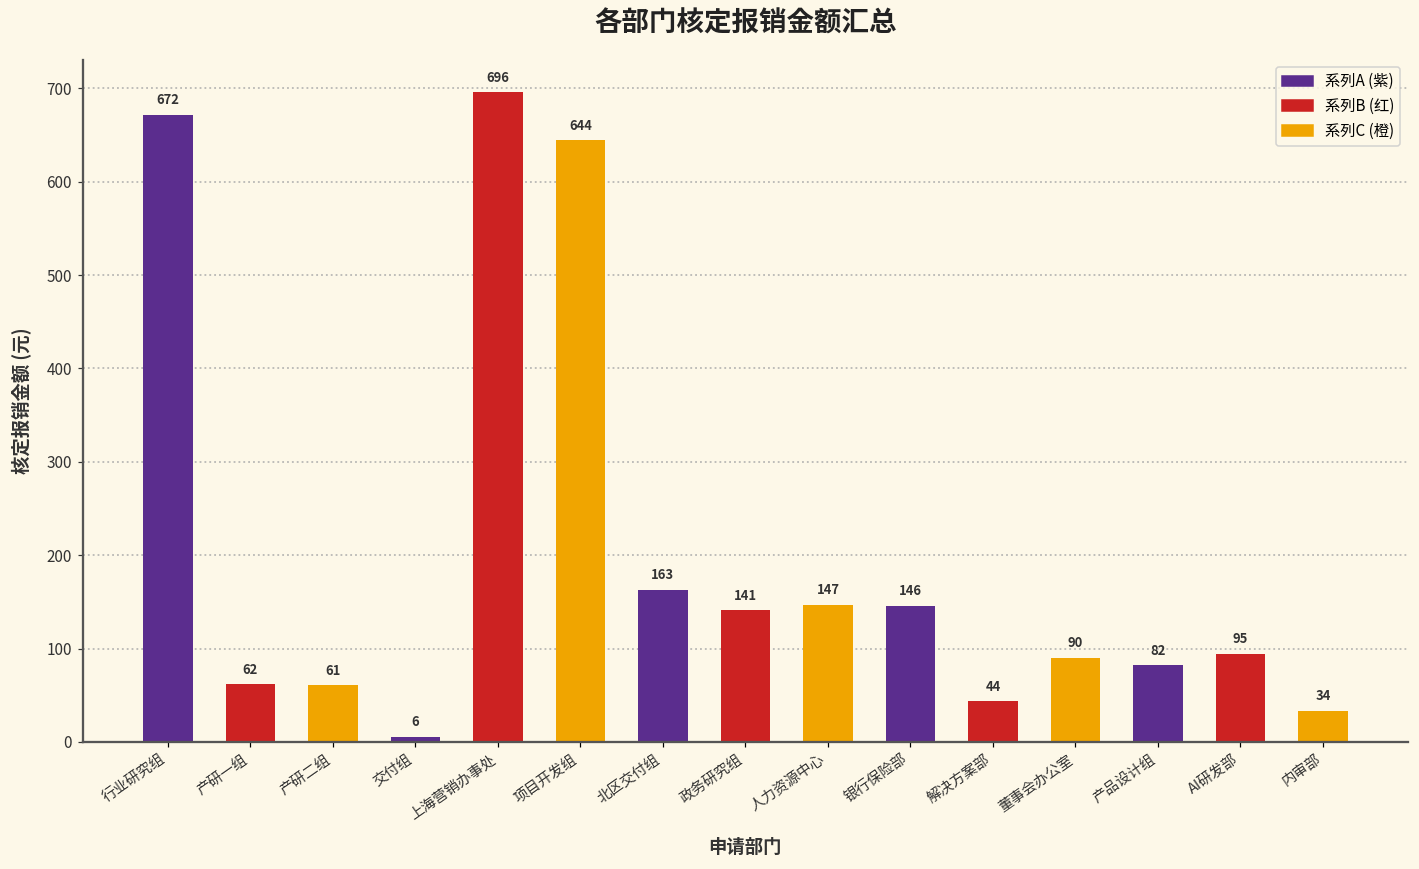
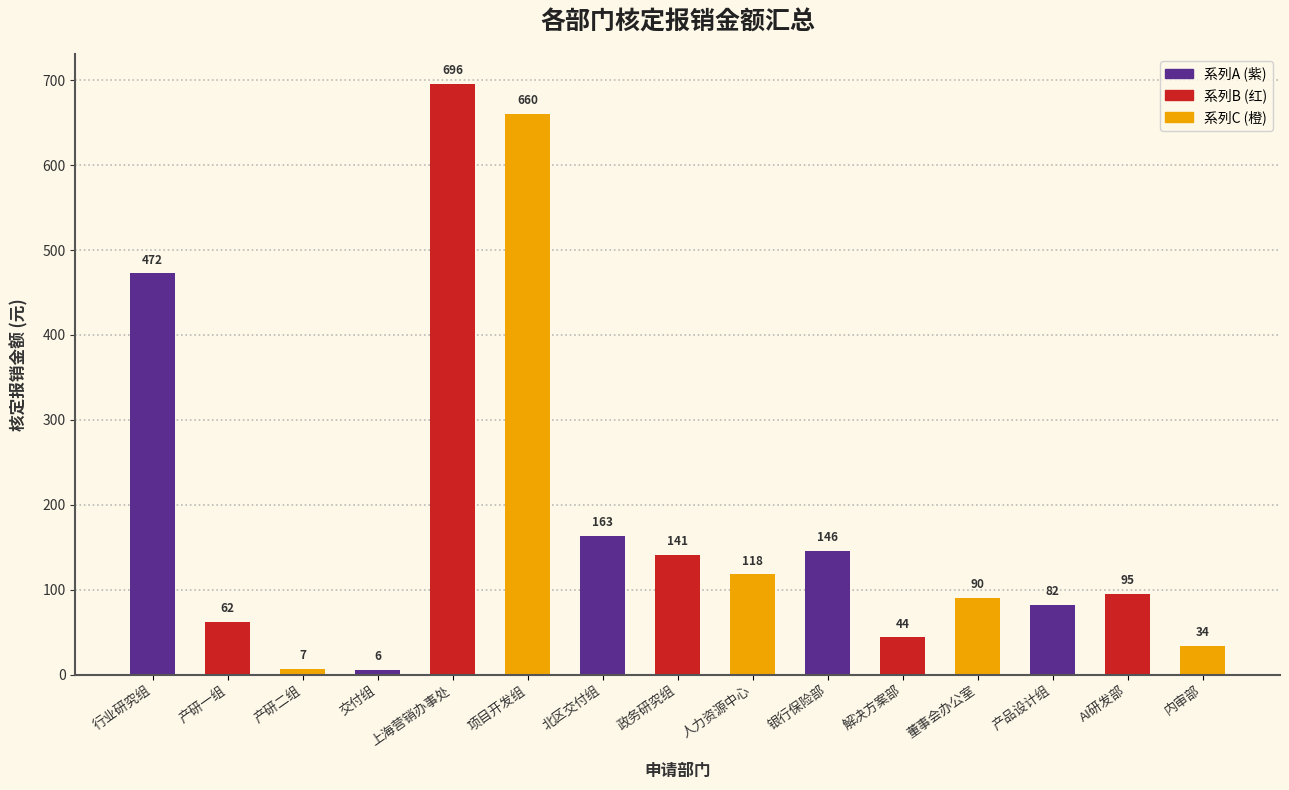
  {
-   "行业研究组": 672,
+   "行业研究组": 472,
    "产研一组": 62,
-   "产研二组": 61,
+   "产研二组": 7,
    "交付组": 6,
    "上海营销办事处": 696,
-   "项目开发组": 644,
+   "项目开发组": 660,
    "北区交付组": 163,
    "政务研究组": 141,
-   "人力资源中心": 147,
+   "人力资源中心": 118,
    "银行保险部": 146,
    "解决方案部": 44,
    "董事会办公室": 90,
    "产品设计组": 82,
    "AI研发部": 95,
    "内审部": 34
  }
